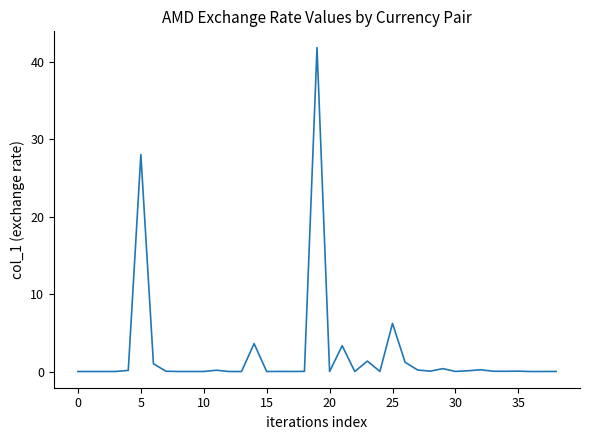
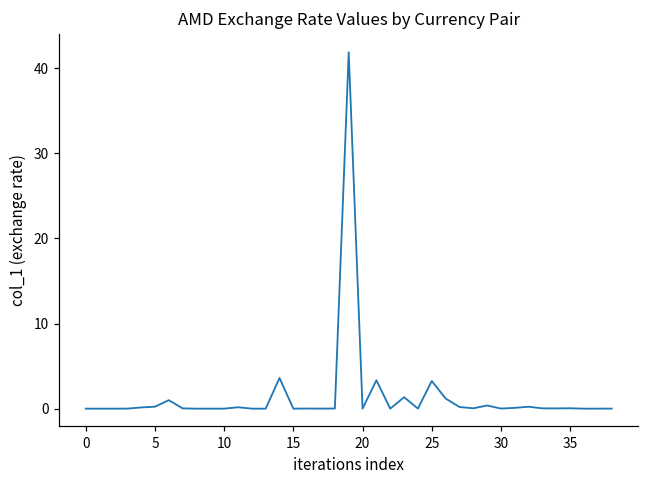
  {
    "0": 0,
-   "5": 28,
+   "5": 0,
    "10": 0,
    "15": 0,
    "20": 0,
-   "25": 6,
+   "25": 3,
    "30": 0,
    "35": 0
  }
